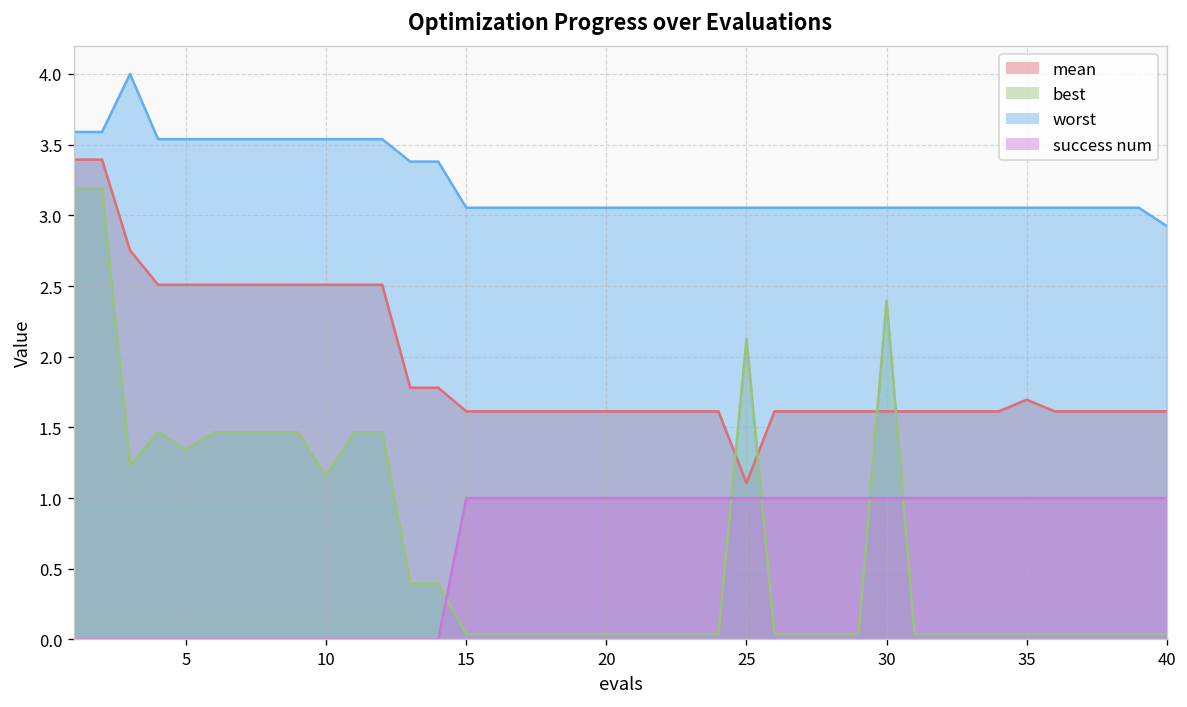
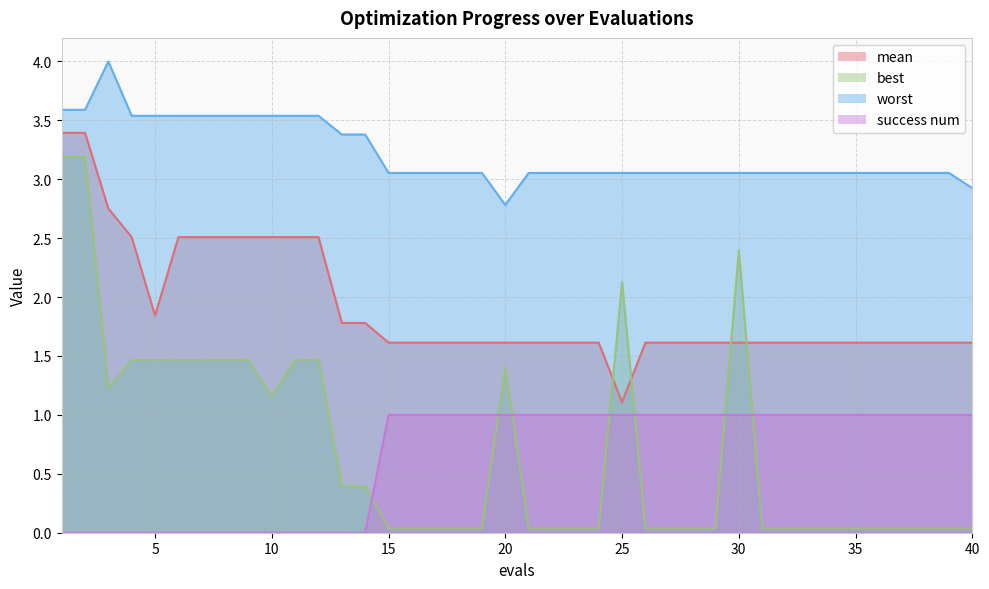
  {
    "mean": {
-     "5": 2.51,
+     "5": 1.84,
      "10": 2.51,
      "15": 1.61,
      "20": 1.61,
      "25": 1.11,
      "30": 1.61,
-     "35": 1.70,
+     "35": 1.61,
      "40": 1.61
    },
    "best": {
-     "5": 1.34,
+     "5": 1.47,
      "10": 1.15,
      "15": 0.04,
-     "20": 0.04,
+     "20": 1.40,
      "25": 2.13,
      "30": 2.40,
      "35": 0.04,
      "40": 0.04
    },
    "worst": {
      "5": 3.54,
      "10": 3.54,
      "15": 3.05,
-     "20": 3.05,
+     "20": 2.78,
      "25": 3.05,
      "30": 3.05,
      "35": 3.05,
      "40": 2.92
    },
    "success num": {
      "5": 0.00,
      "10": 0.00,
      "15": 1.00,
      "20": 1.00,
      "25": 1.00,
      "30": 1.00,
      "35": 1.00,
      "40": 1.00
    }
  }
